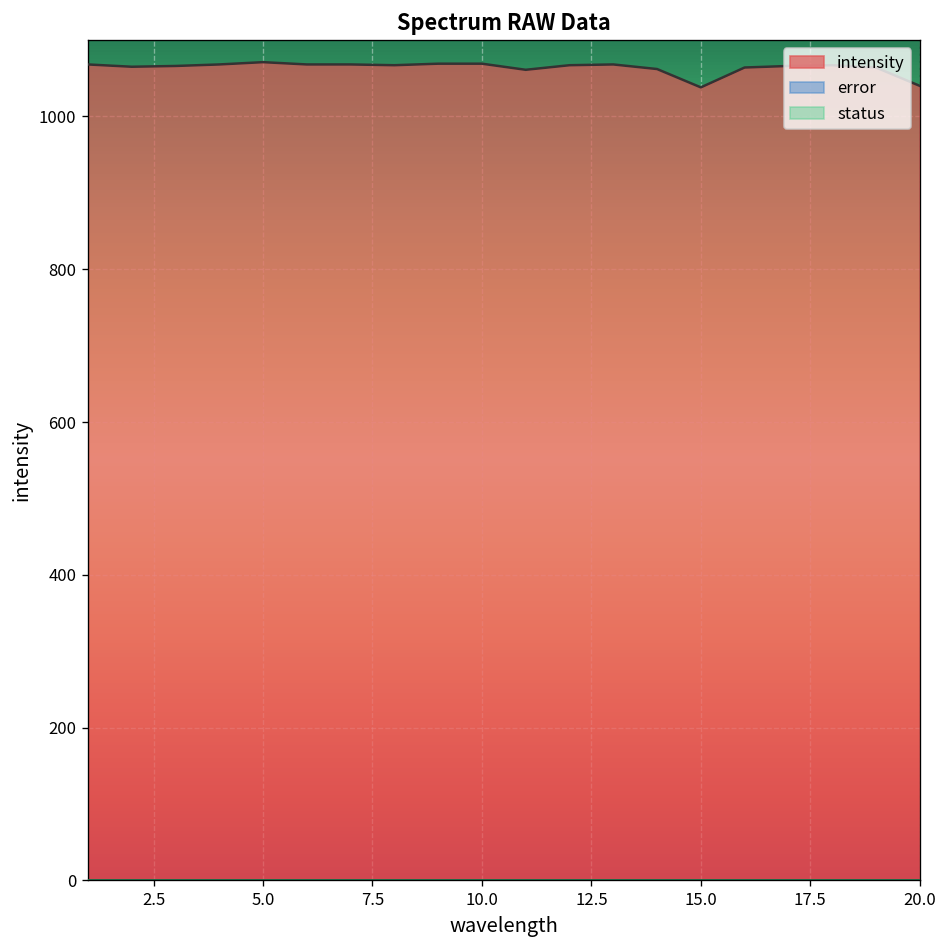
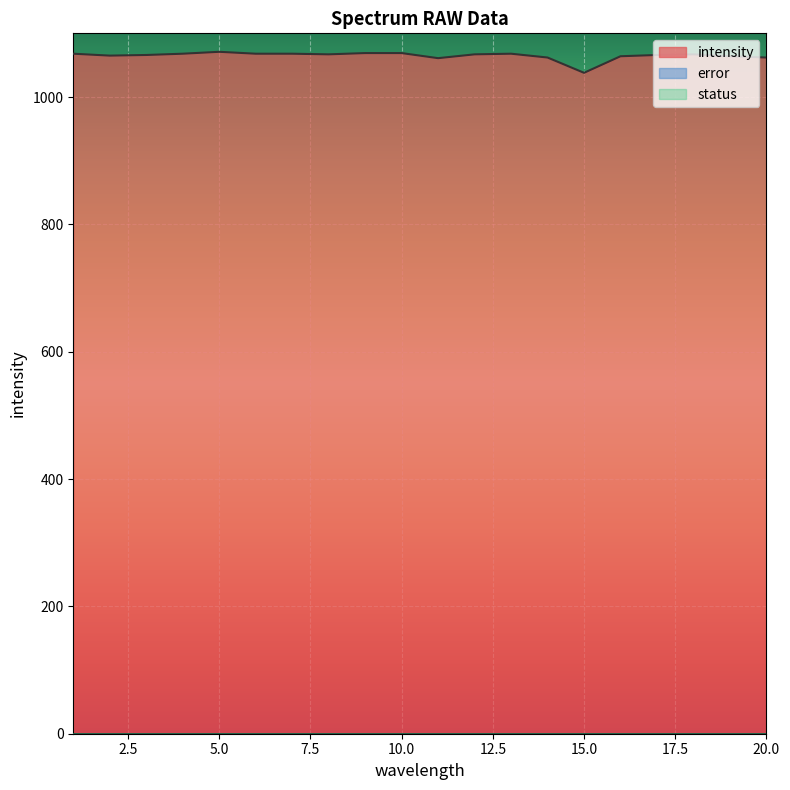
  {
    "intensity": {
      "5.0": 1070,
      "10.0": 1070,
      "15.0": 1040,
-     "20.0": 1040
+     "20.0": 1060
    },
    "status": {
      "5.0": 0,
      "10.0": 0,
      "15.0": 0,
      "20.0": 0
    }
  }
